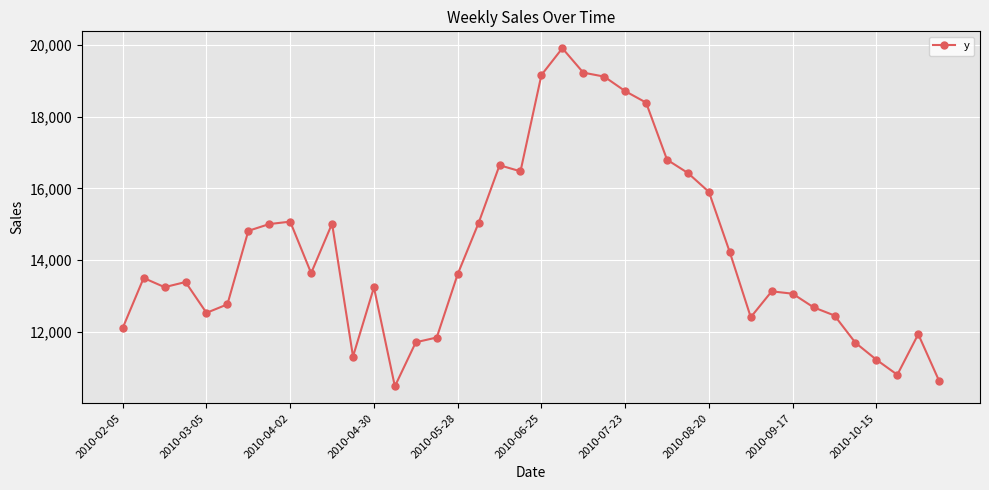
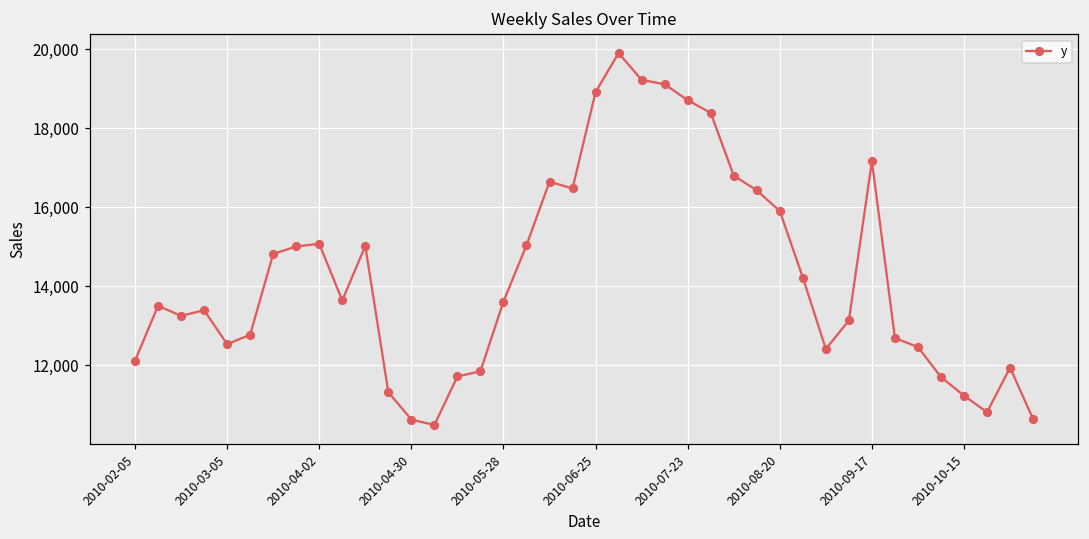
  {
    "2010-02-05": "12,100",
    "2010-03-05": "12,500",
    "2010-04-02": "15,100",
-   "2010-04-30": "13,200",
+   "2010-04-30": "10,600",
    "2010-05-28": "13,600",
-   "2010-06-25": "19,200",
+   "2010-06-25": "18,900",
    "2010-07-23": "18,700",
    "2010-08-20": "15,900",
-   "2010-09-17": "13,100",
+   "2010-09-17": "17,200",
    "2010-10-15": "11,200"
  }
